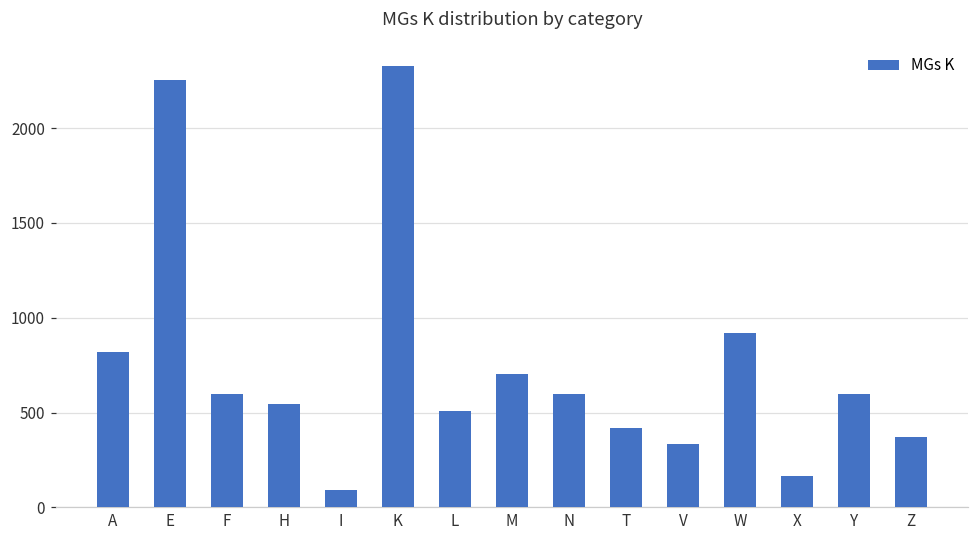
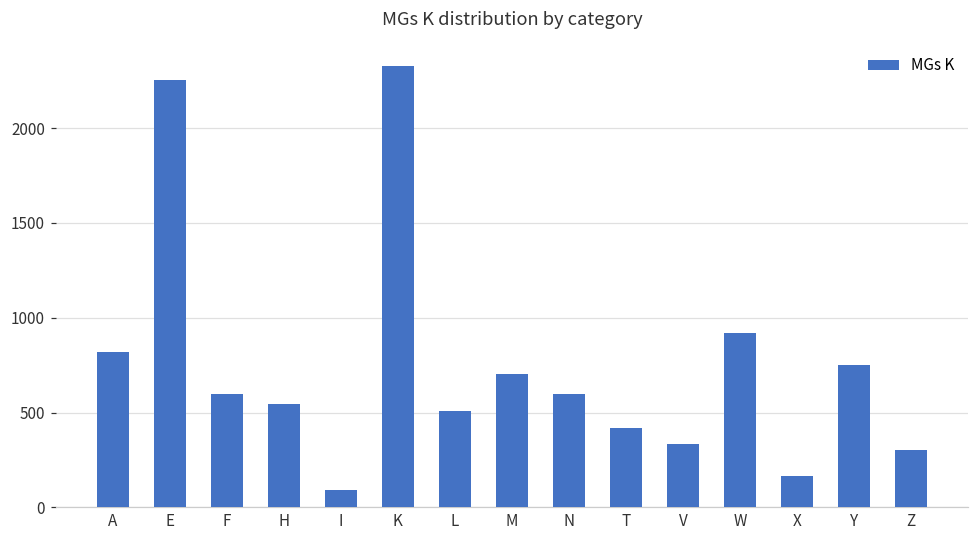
  {
    "A": 820,
    "E": 2260,
    "F": 600,
    "H": 550,
    "I": 90,
    "K": 2330,
    "L": 510,
    "M": 710,
    "N": 600,
    "T": 420,
    "V": 330,
    "W": 920,
    "X": 160,
-   "Y": 600,
-   "Z": 370
+   "Y": 750,
+   "Z": 300
  }
